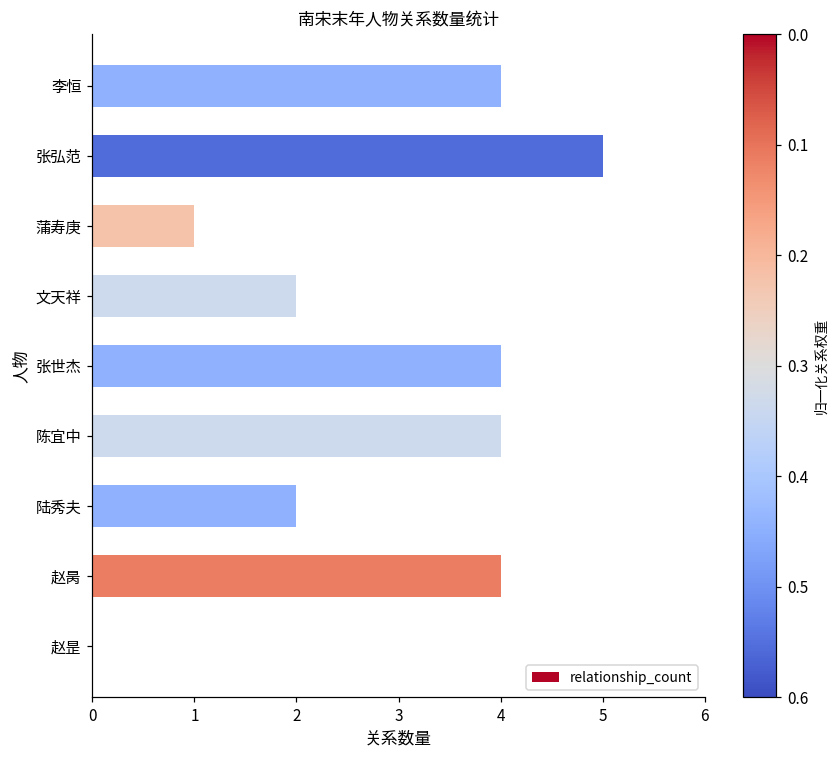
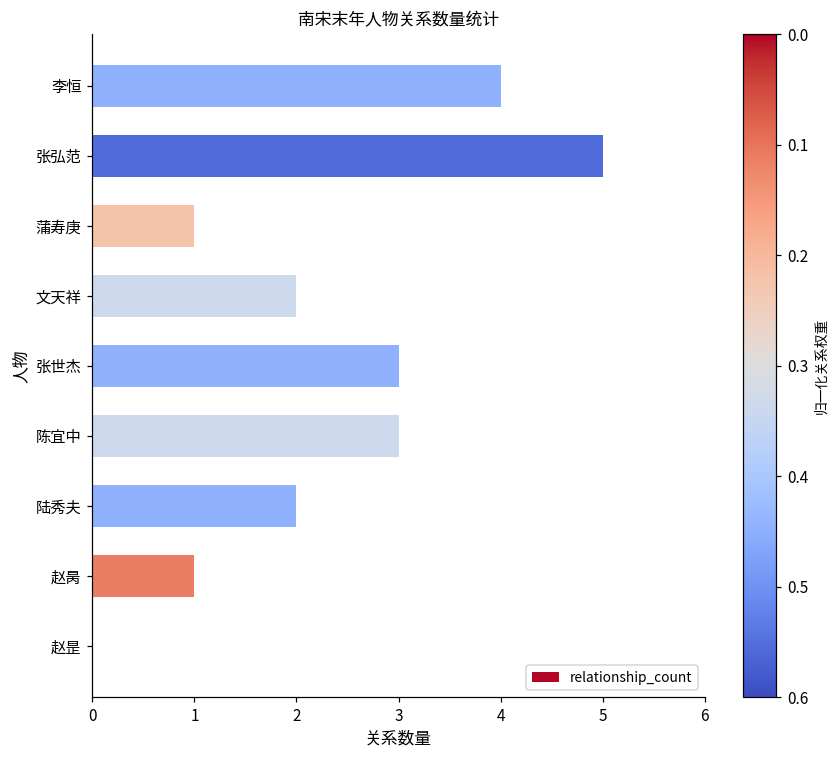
  {
    "李恒": 4,
    "张弘范": 5,
    "蒲寿庚": 1,
    "文天祥": 2,
-   "张世杰": 4,
-   "陈宜中": 4,
+   "张世杰": 3,
+   "陈宜中": 3,
    "陆秀夫": 2,
-   "赵昺": 4,
+   "赵昺": 1,
    "赵昰": 0
  }
